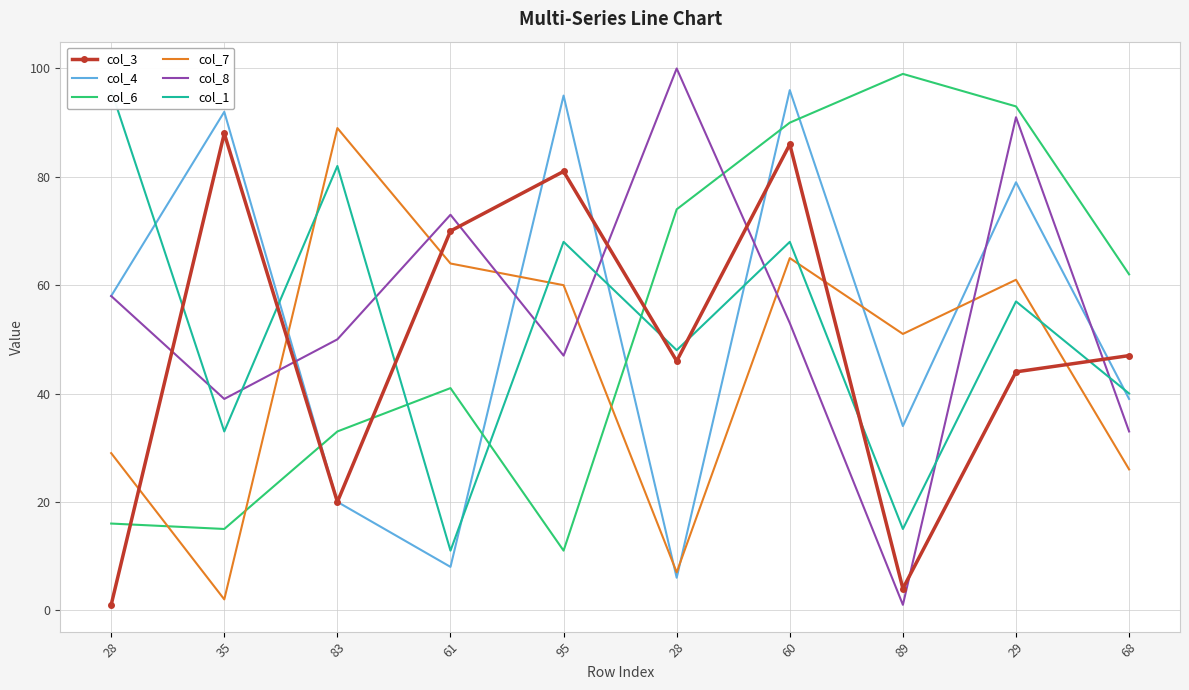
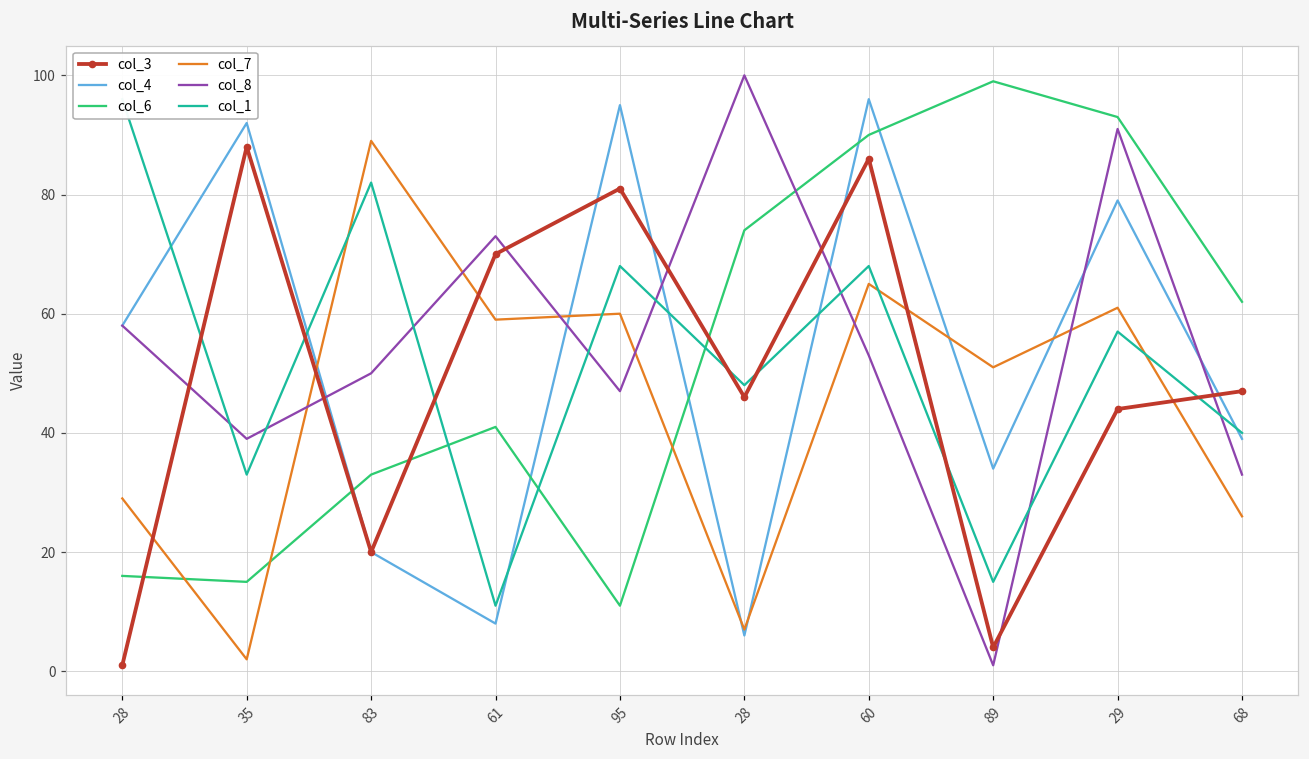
  {
    "col_3": {
      "35": 88,
      "61": 70,
      "95": 81,
      "60": 86,
      "89": 4,
      "29": 44,
      "68": 47
    },
    "col_4": {
      "35": 92,
      "61": 8,
      "95": 95,
      "60": 96,
      "89": 34,
      "29": 79,
      "68": 39
    },
    "col_7": {
      "35": 2,
      "83": 89,
-     "61": 64,
+     "61": 59,
      "95": 60,
      "60": 65,
      "89": 51,
      "29": 61,
      "68": 26
    },
    "col_8": {
      "35": 39,
      "83": 50,
      "61": 73,
      "95": 47,
      "60": 53,
      "89": 1,
      "29": 91,
      "68": 33
    }
  }
